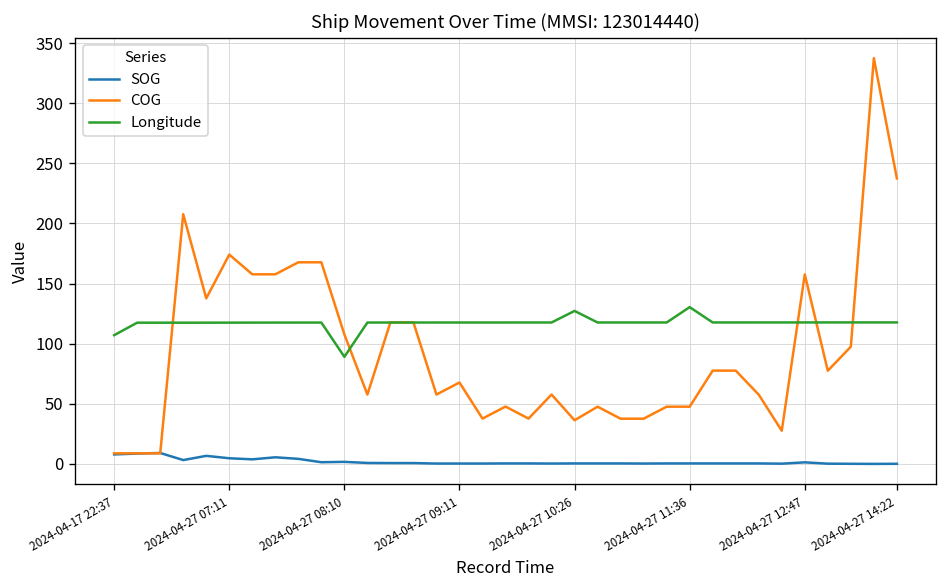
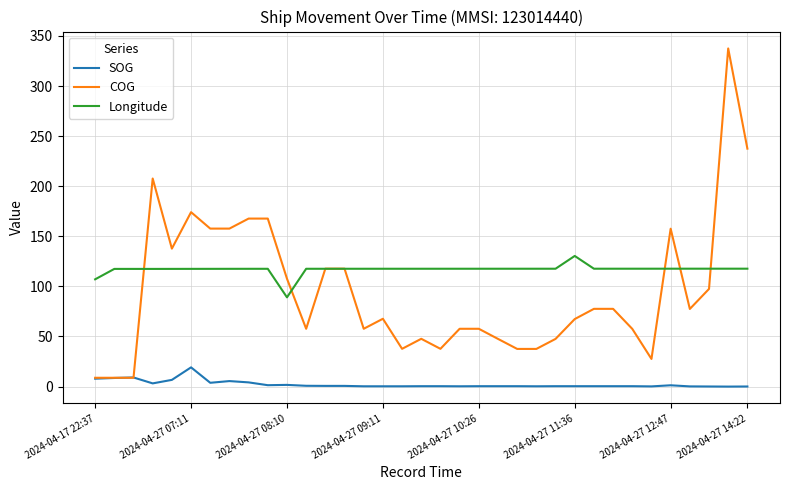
  {
    "SOG": {
-     "2024-04-27 07:11": 5,
+     "2024-04-27 07:11": 19,
      "2024-04-27 08:10": 2,
      "2024-04-27 09:11": 0,
      "2024-04-27 10:26": 0,
      "2024-04-27 11:36": 0,
      "2024-04-27 12:47": 1,
      "2024-04-27 14:22": 0
    },
    "COG": {
      "2024-04-27 07:11": 174,
      "2024-04-27 08:10": 108,
      "2024-04-27 09:11": 68,
-     "2024-04-27 10:26": 36,
-     "2024-04-27 11:36": 48,
+     "2024-04-27 10:26": 58,
+     "2024-04-27 11:36": 67,
      "2024-04-27 12:47": 158,
      "2024-04-27 14:22": 238
    },
    "Longitude": {
      "2024-04-17 22:37": 107,
      "2024-04-27 07:11": 118,
      "2024-04-27 08:10": 89,
      "2024-04-27 09:11": 118,
-     "2024-04-27 10:26": 127,
+     "2024-04-27 10:26": 118,
      "2024-04-27 11:36": 130,
      "2024-04-27 12:47": 118,
      "2024-04-27 14:22": 118
    }
  }
